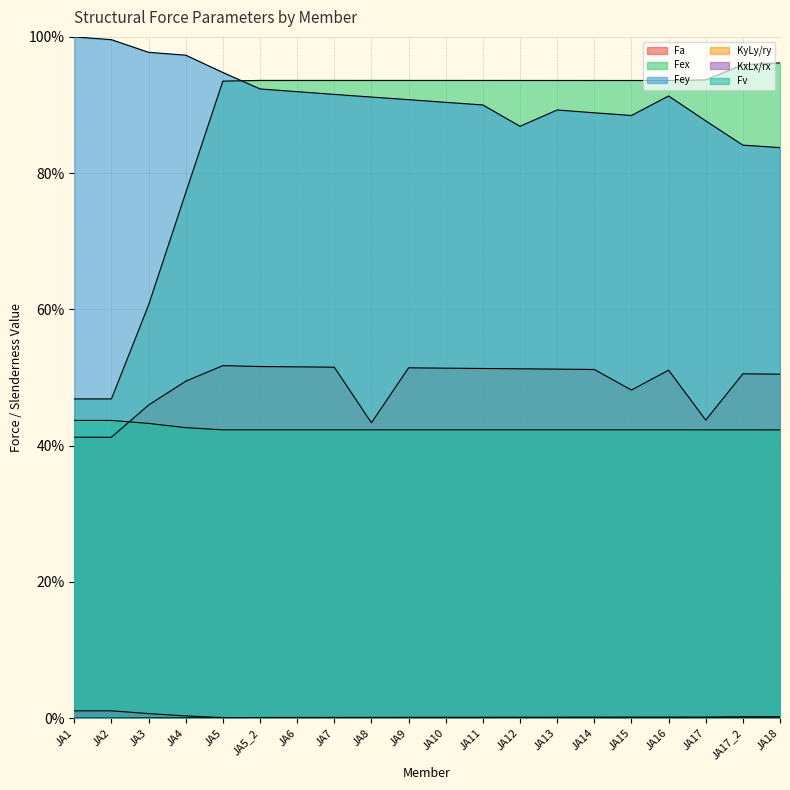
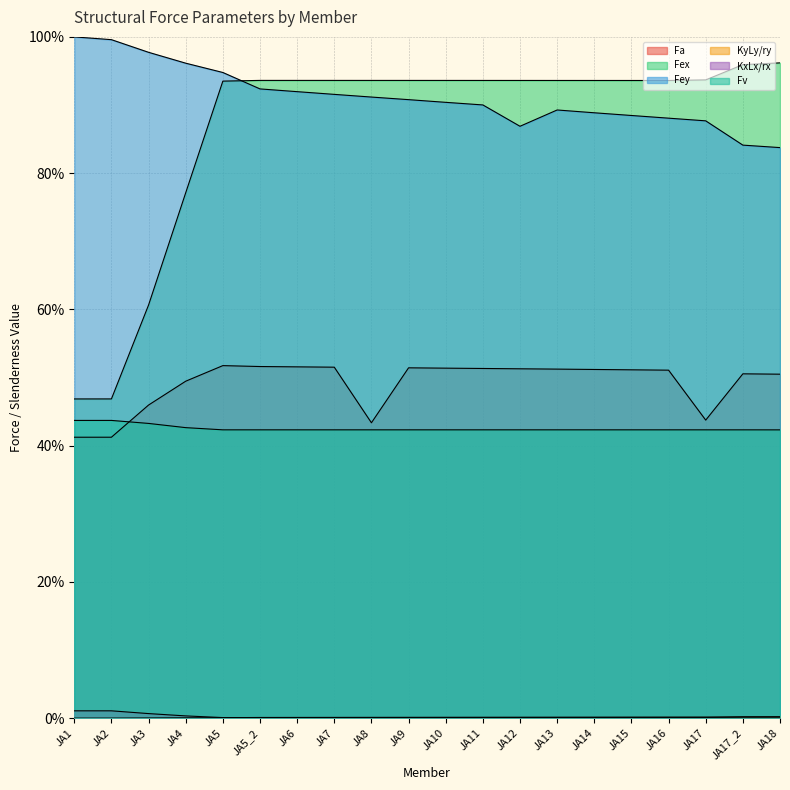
  {
    "Fa": {
      "JA1": "41%",
      "JA2": "41%",
      "JA3": "46%",
      "JA4": "49%",
      "JA5": "52%",
      "JA5_2": "52%",
      "JA6": "52%",
      "JA7": "52%",
      "JA8": "43%",
      "JA9": "51%",
      "JA10": "51%",
      "JA11": "51%",
      "JA12": "51%",
      "JA13": "51%",
      "JA14": "51%",
-     "JA15": "48%",
+     "JA15": "51%",
      "JA16": "51%",
      "JA17": "44%",
      "JA17_2": "51%",
      "JA18": "50%"
    },
    "Fey": {
      "JA1": "100%",
      "JA2": "100%",
      "JA3": "98%",
-     "JA4": "97%",
+     "JA4": "96%",
      "JA5": "95%",
      "JA5_2": "92%",
      "JA6": "92%",
      "JA7": "92%",
      "JA8": "91%",
      "JA9": "91%",
      "JA10": "90%",
      "JA11": "90%",
      "JA12": "87%",
      "JA13": "89%",
      "JA14": "89%",
      "JA15": "88%",
-     "JA16": "91%",
+     "JA16": "88%",
      "JA17": "88%",
      "JA17_2": "84%",
      "JA18": "84%"
    },
    "KyLy/ry": {
      "JA1": "0%",
      "JA2": "0%",
      "JA3": "0%"
    },
    "KxLx/rx": {
      "JA1": "1%",
      "JA2": "1%",
      "JA3": "1%"
    }
  }
